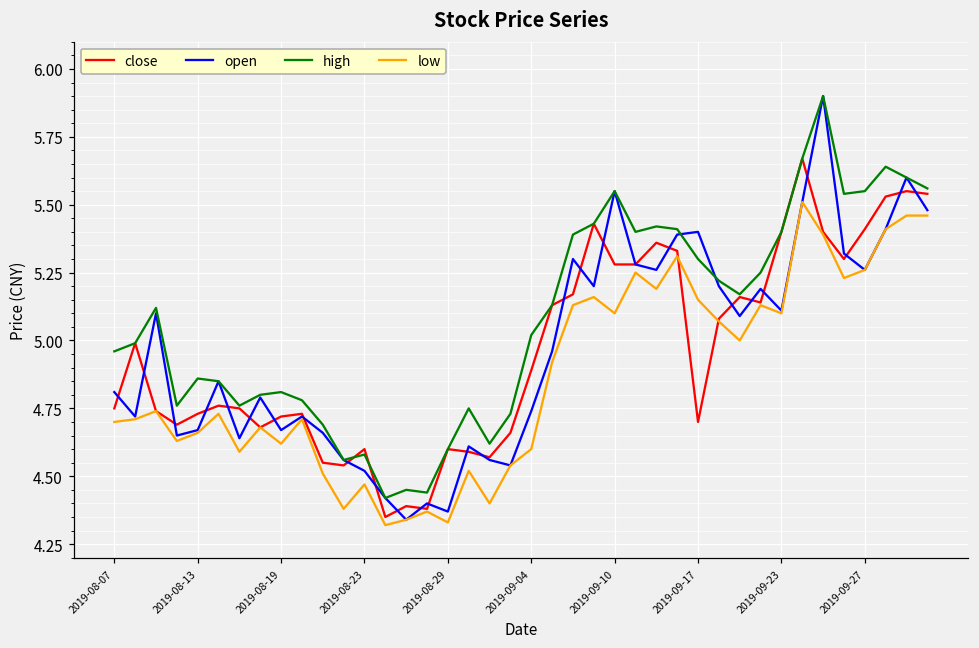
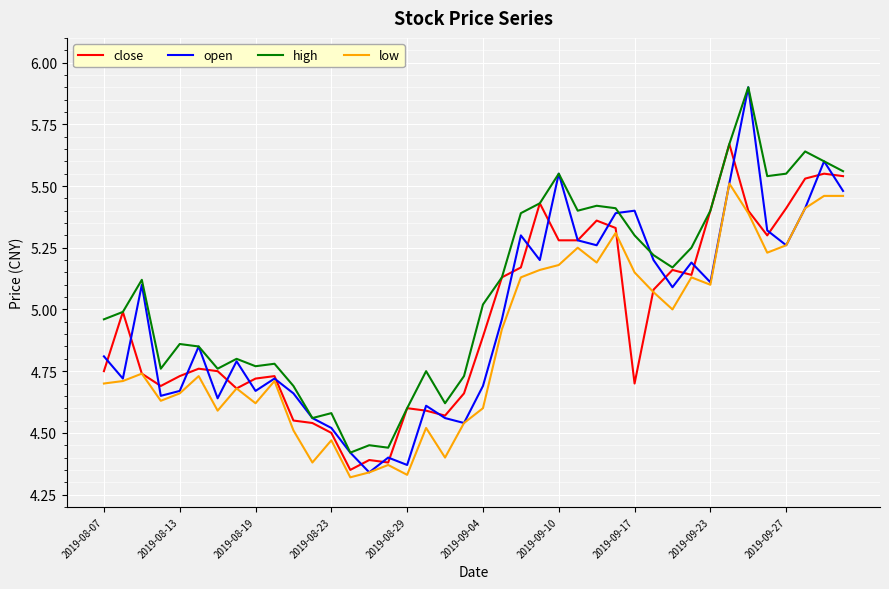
  {
    "close": {
      "2019-08-07": 4.75,
      "2019-08-13": 4.73,
      "2019-08-19": 4.72,
-     "2019-08-23": 4.6,
+     "2019-08-23": 4.5,
      "2019-09-04": 4.9,
      "2019-09-10": 5.28,
      "2019-09-17": 4.7,
      "2019-09-27": 5.4
    },
    "open": {
      "2019-08-07": 4.81,
      "2019-08-19": 4.67,
      "2019-08-23": 4.52,
      "2019-08-29": 4.37,
-     "2019-09-04": 4.74,
+     "2019-09-04": 4.69,
      "2019-09-17": 5.40
    },
    "high": {
      "2019-08-07": 4.96,
      "2019-08-13": 4.86,
-     "2019-08-19": 4.81,
+     "2019-08-19": 4.77,
      "2019-08-23": 4.58,
      "2019-09-04": 5.02,
      "2019-09-17": 5.30,
      "2019-09-27": 5.55
    },
    "low": {
      "2019-08-07": 4.70,
      "2019-08-19": 4.62,
      "2019-08-23": 4.47,
      "2019-08-29": 4.33,
      "2019-09-04": 4.60,
-     "2019-09-10": 5.10,
+     "2019-09-10": 5.18,
      "2019-09-17": 5.15
    }
  }
